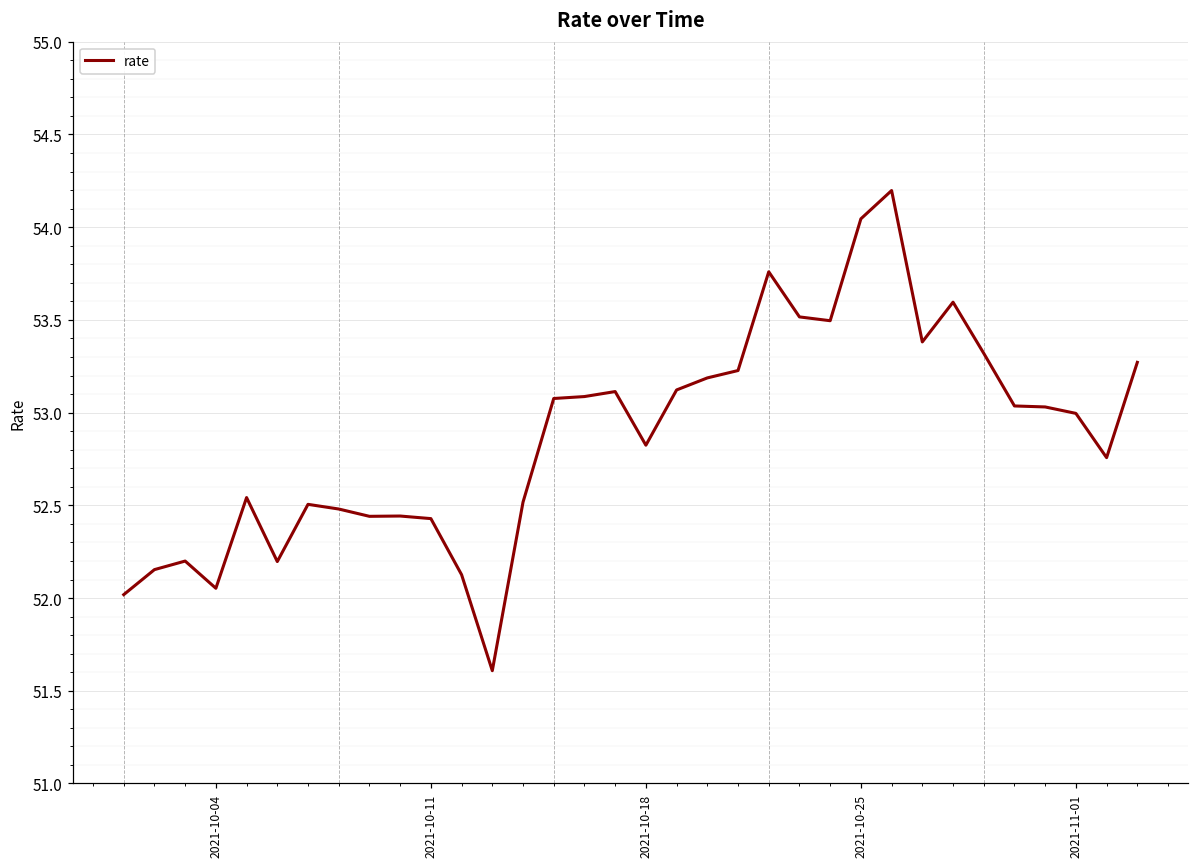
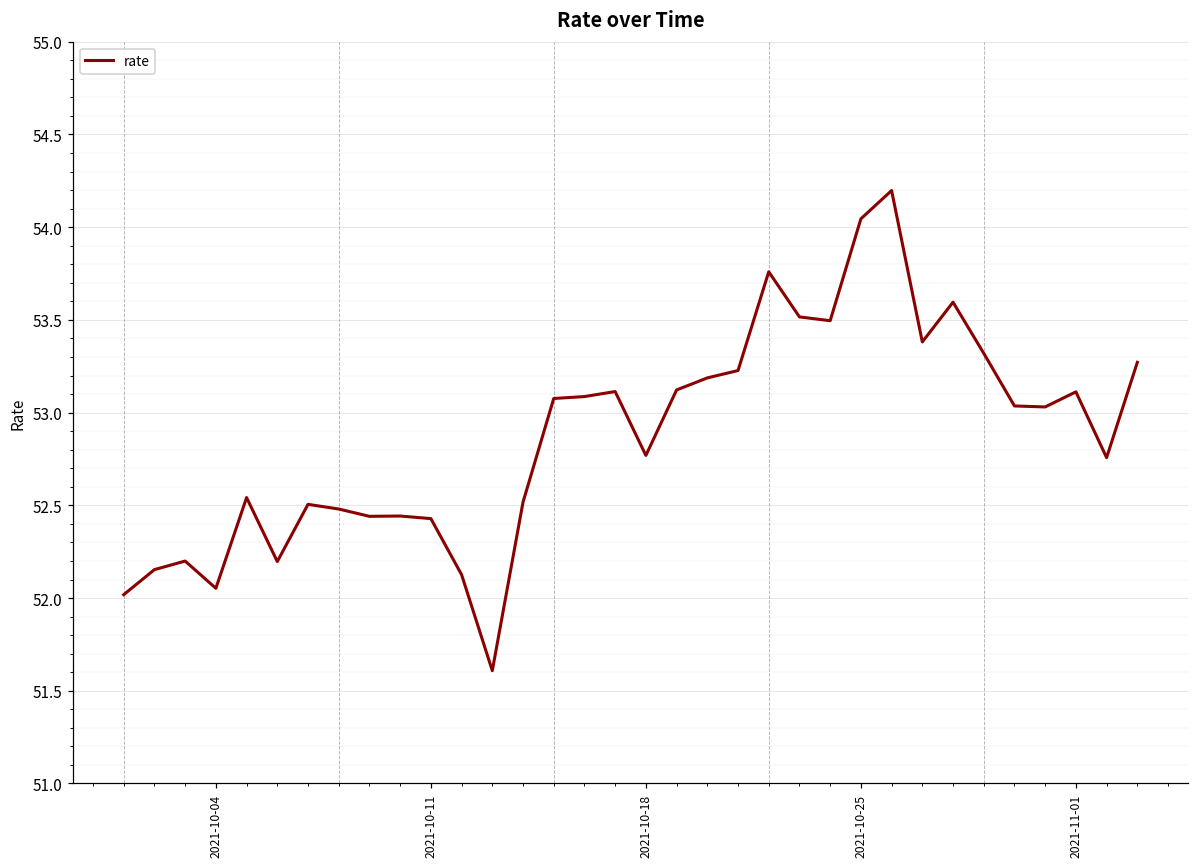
  {
    "2021-10-04": 52.05,
    "2021-10-11": 52.43,
-   "2021-10-18": 52.82,
+   "2021-10-18": 52.77,
    "2021-10-25": 54.05,
-   "2021-11-01": 53.00
+   "2021-11-01": 53.11
  }
